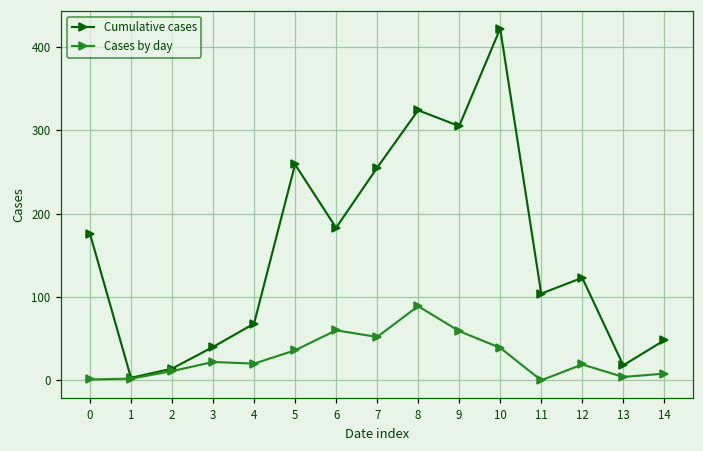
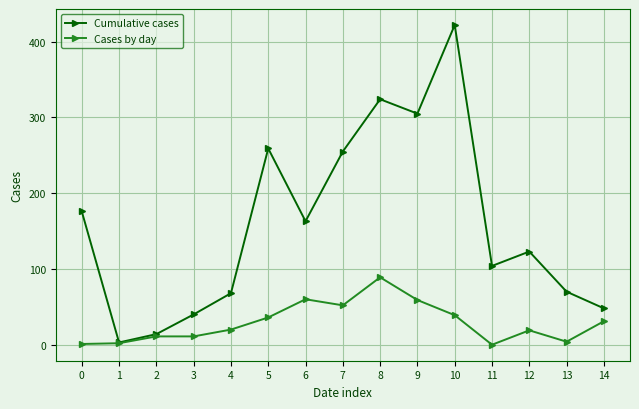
  {
    "Cumulative cases": {
      "0": 180,
      "3": 40,
      "4": 70,
      "5": 260,
-     "6": 180,
+     "6": 160,
      "7": 260,
      "8": 320,
      "9": 310,
      "10": 420,
      "11": 100,
      "12": 120,
-     "13": 20,
+     "13": 70,
      "14": 50
    },
    "Cases by day": {
      "0": 0,
-     "3": 20,
+     "3": 10,
      "4": 20,
      "5": 40,
      "6": 60,
      "7": 50,
      "8": 90,
      "9": 60,
      "10": 40,
      "11": 0,
      "12": 20,
      "13": 0,
-     "14": 10
+     "14": 30
    }
  }
